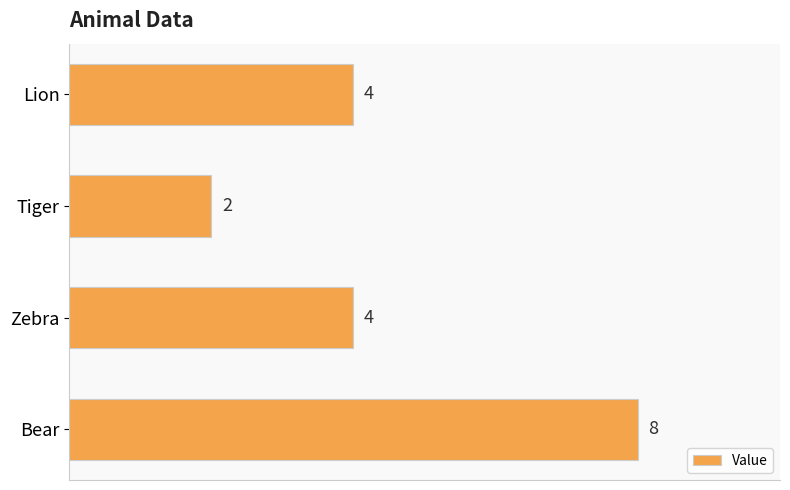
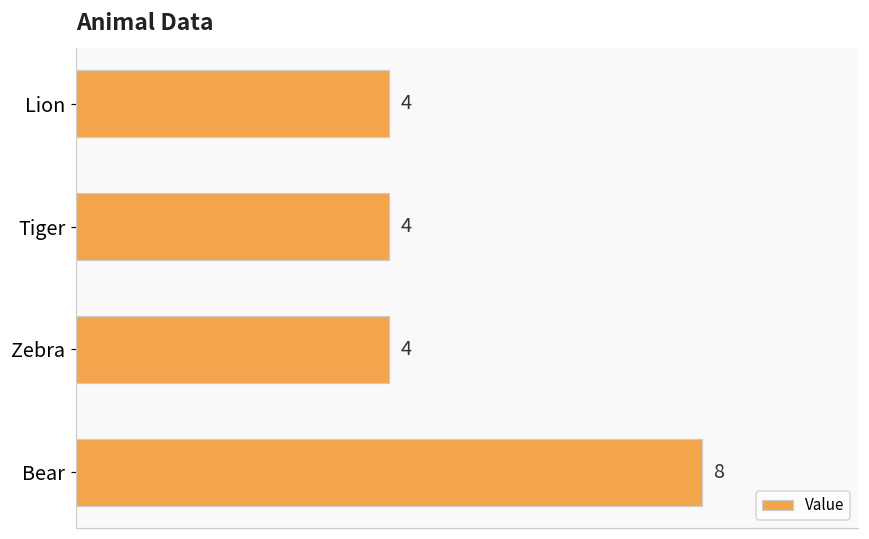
  {
    "Lion": 4,
-   "Tiger": 2,
+   "Tiger": 4,
    "Zebra": 4,
    "Bear": 8
  }
